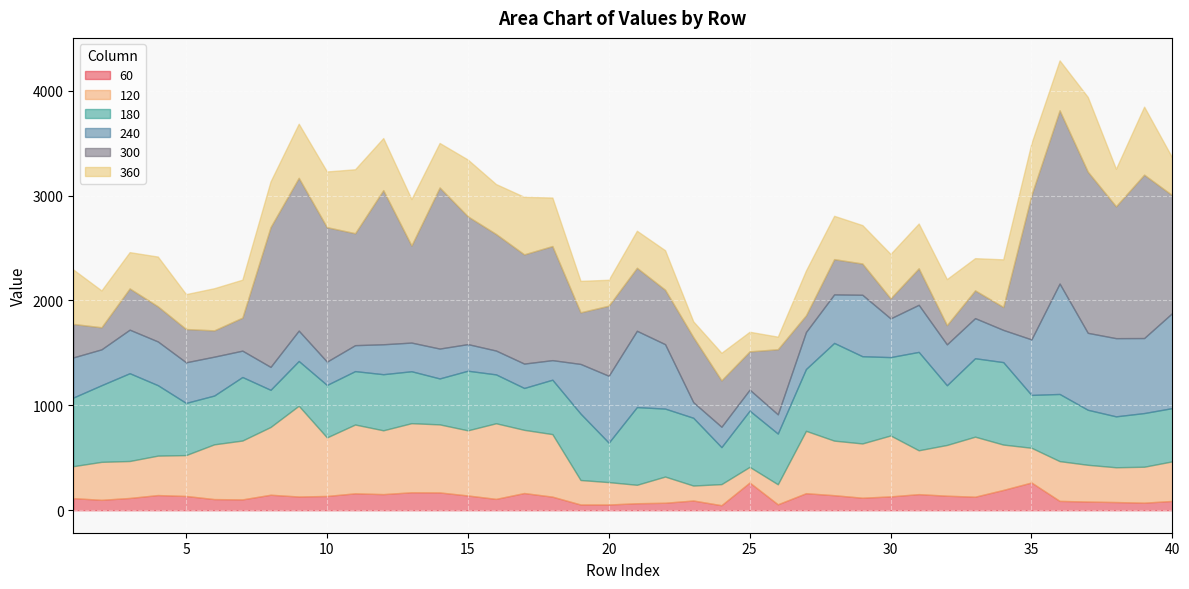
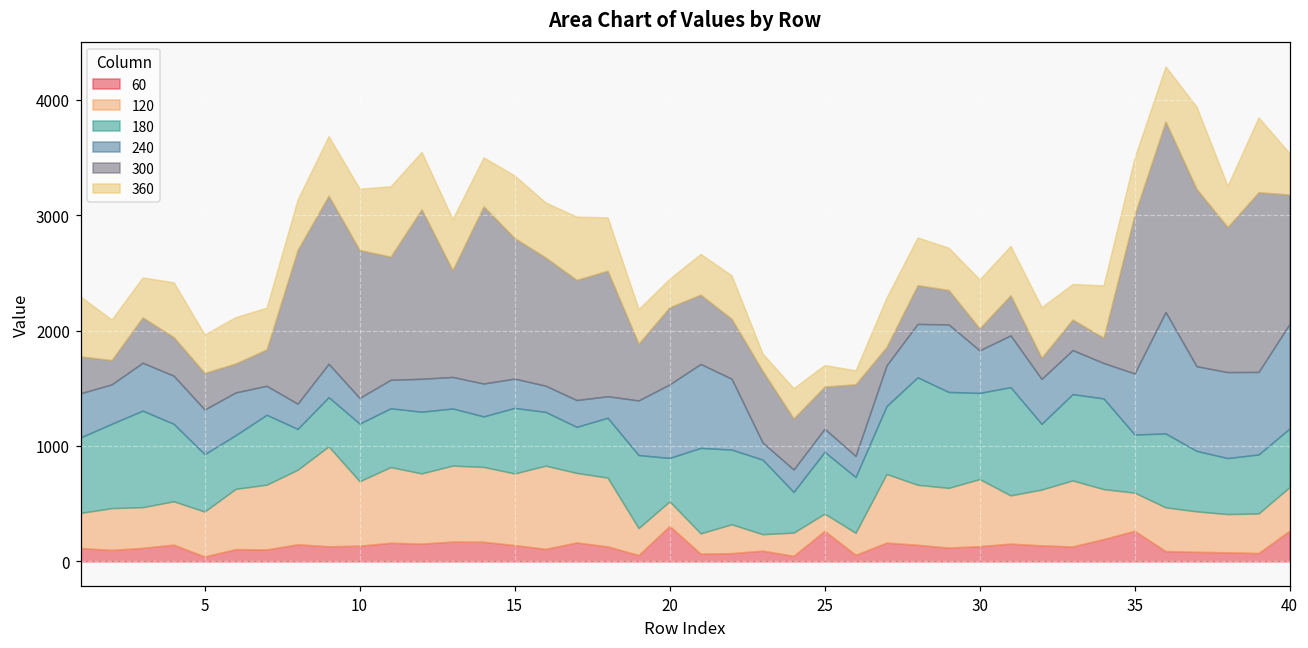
  {
    "60": {
-     "5": 140,
+     "5": 40,
      "10": 140,
      "15": 140,
-     "20": 50,
+     "20": 310,
      "25": 260,
      "30": 130,
      "35": 260,
-     "40": 90
+     "40": 270
    }
  }
